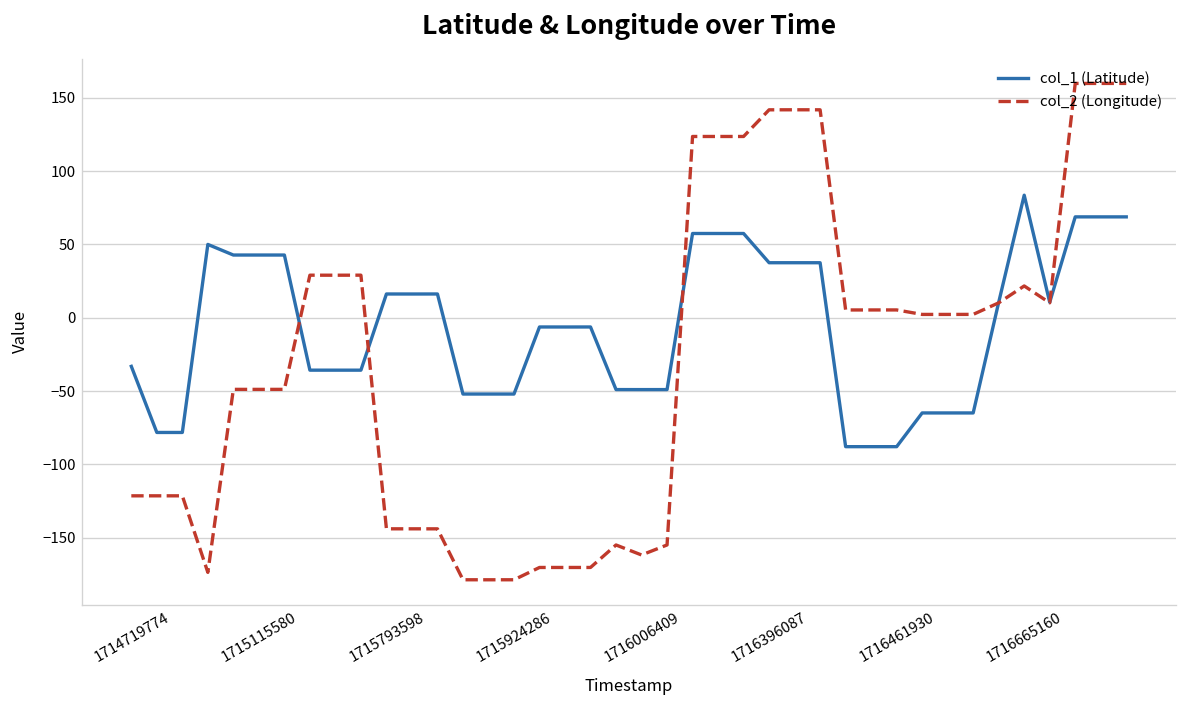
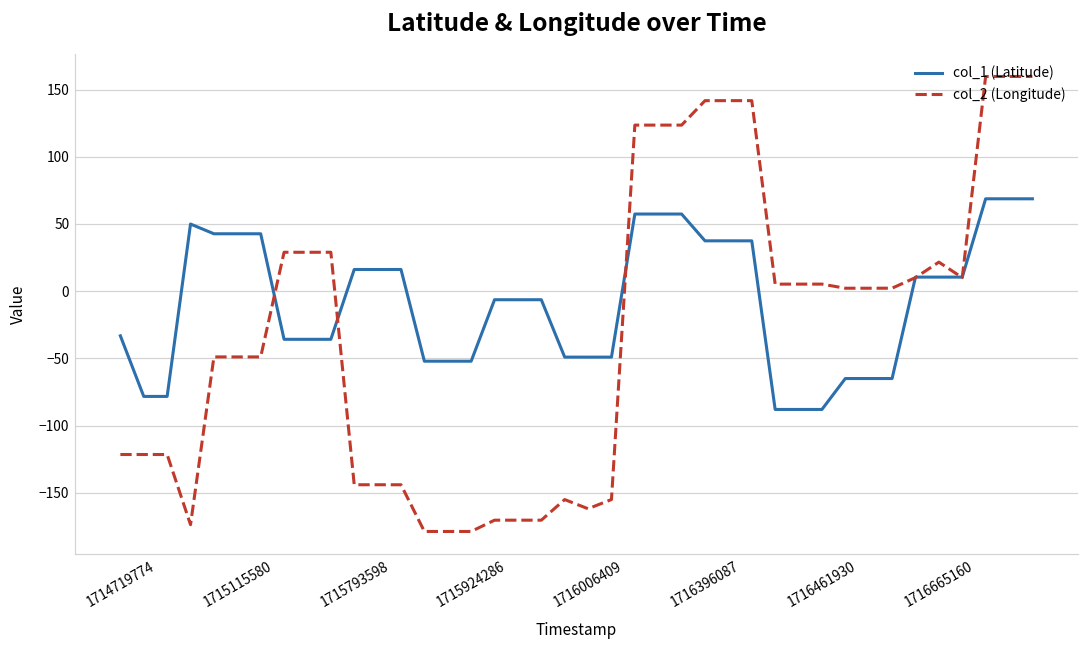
  {
    "col_1 (Latitude)": {
      "1714719774": -33,
      "1715115580": 43,
      "1715793598": 16,
      "1715924286": -52,
      "1716006409": -49,
      "1716396087": 37,
      "1716461930": -88,
-     "1716665160": 84
+     "1716665160": 11
    },
    "col_2 (Longitude)": {
      "1714719774": -121,
      "1715115580": -49,
      "1715793598": -144,
      "1715924286": -179,
      "1716006409": -162,
      "1716396087": 142,
      "1716461930": 5,
      "1716665160": 22
    }
  }
